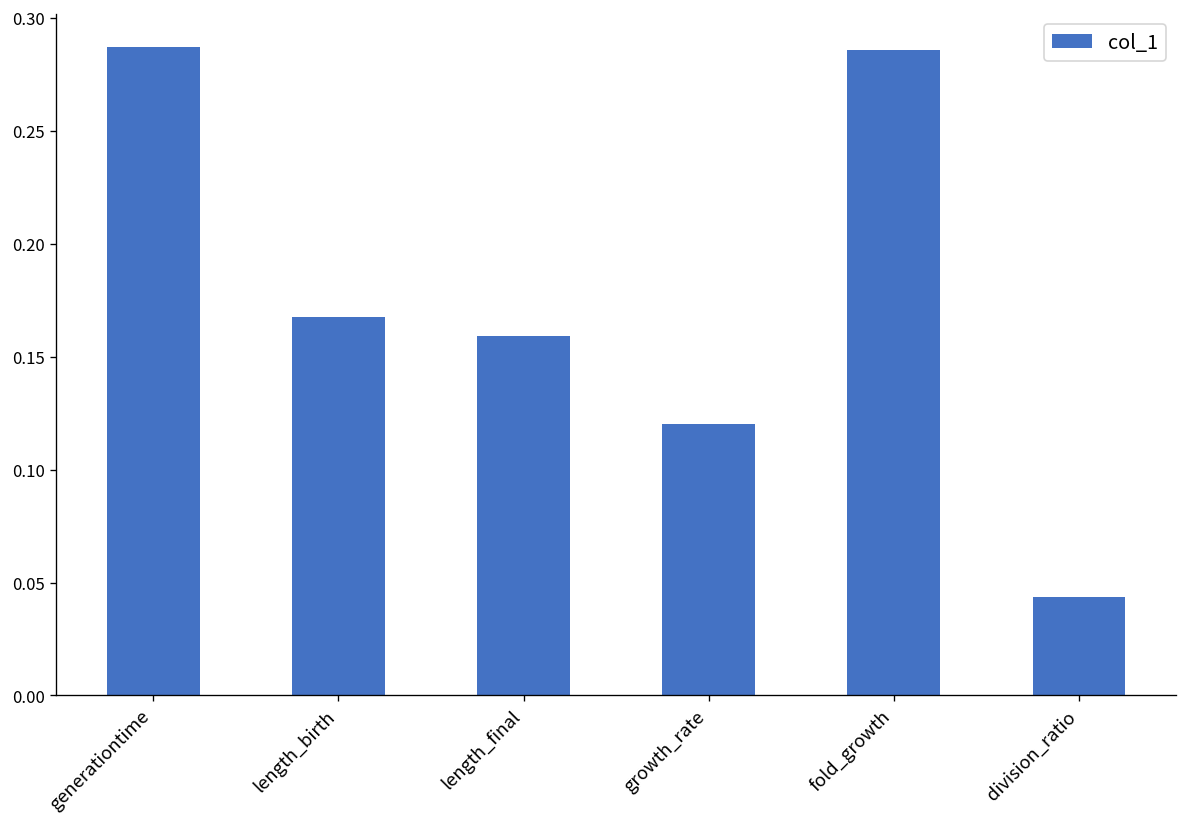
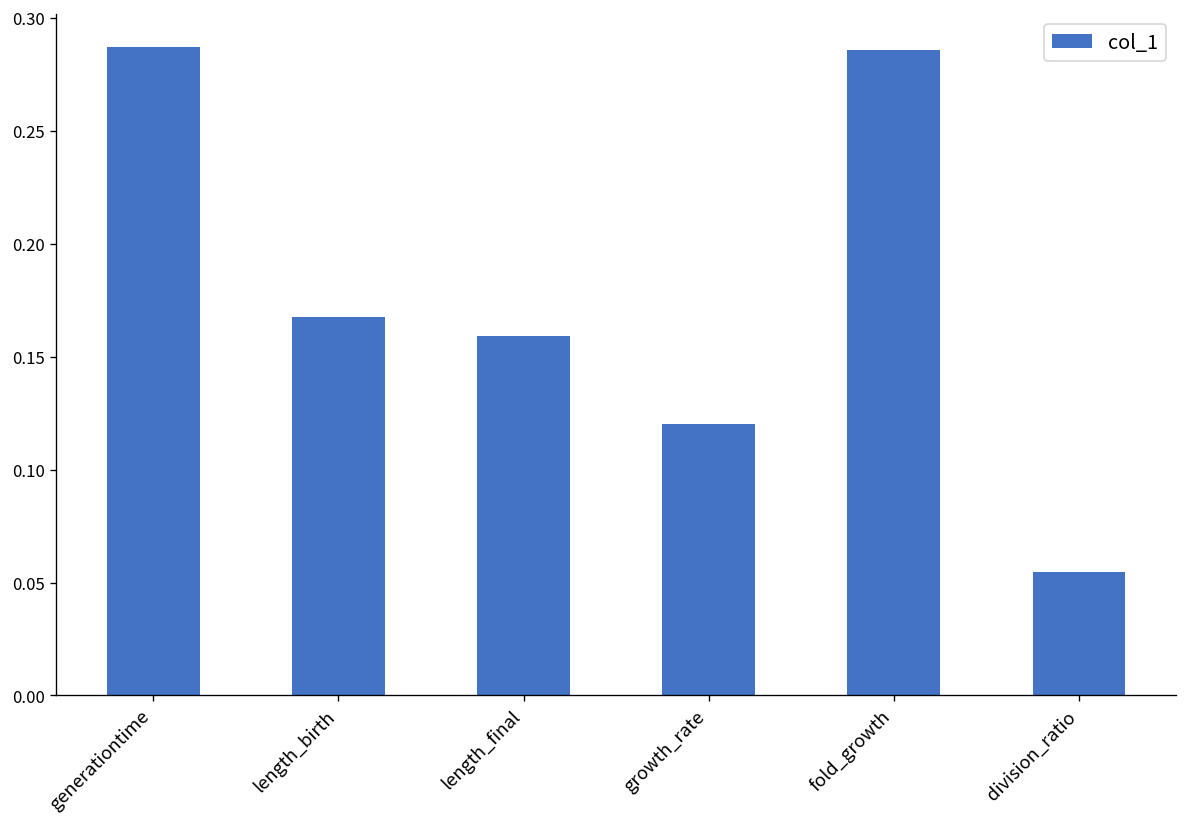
  {
    "generationtime": 0.287,
    "length_birth": 0.168,
    "length_final": 0.159,
    "growth_rate": 0.120,
    "fold_growth": 0.286,
-   "division_ratio": 0.044
+   "division_ratio": 0.055
  }
